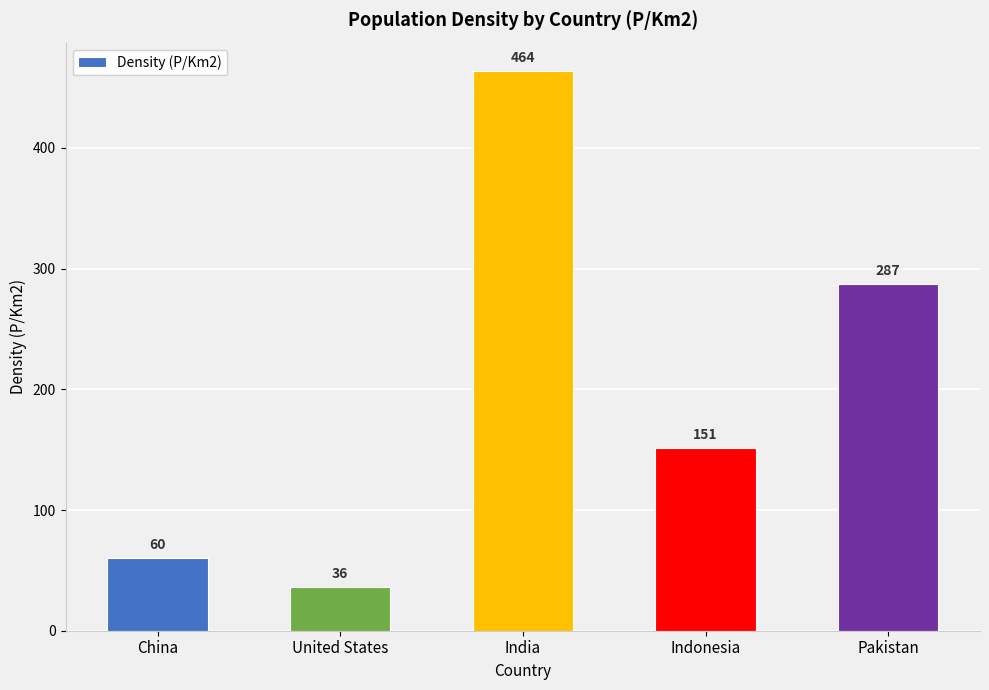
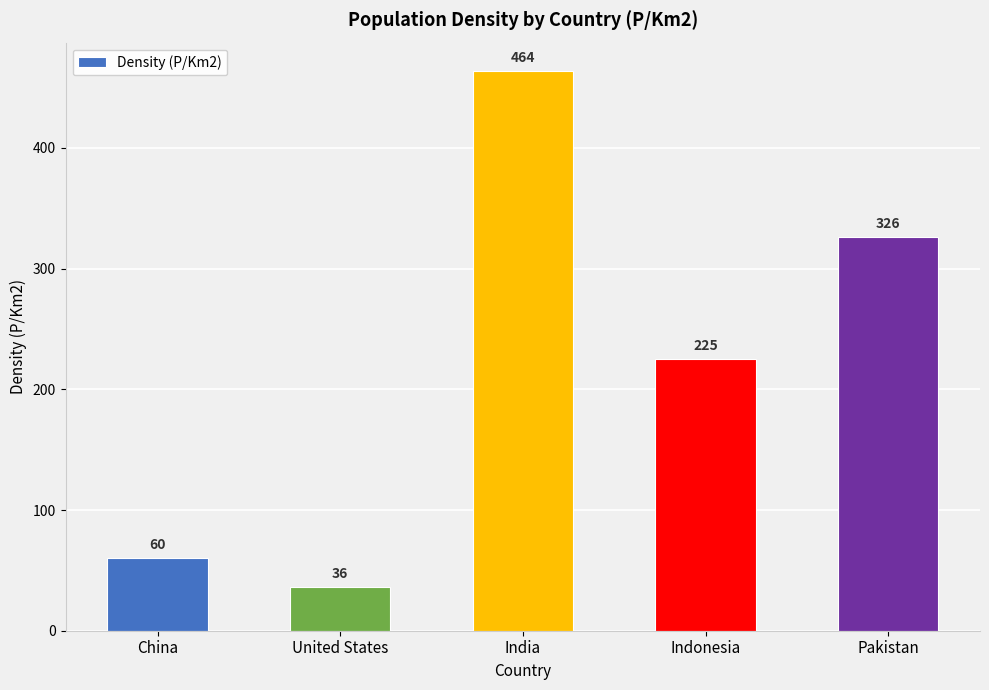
  {
    "China": 60,
    "United States": 36,
    "India": 464,
-   "Indonesia": 151,
-   "Pakistan": 287
+   "Indonesia": 225,
+   "Pakistan": 326
  }
